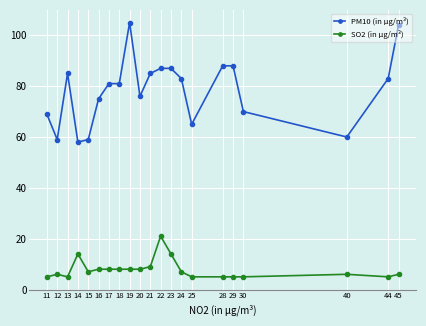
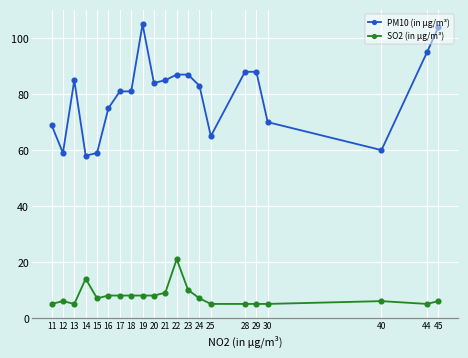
  {
    "PM10 (in μg/m³)": {
      "11": 69,
      "12": 59,
      "13": 85,
      "14": 58,
      "15": 59,
      "16": 75,
      "17": 81,
      "18": 81,
      "19": 105,
-     "20": 76,
+     "20": 84,
      "21": 85,
      "22": 87,
      "23": 87,
      "24": 83,
      "25": 65,
      "28": 88,
      "29": 88,
      "30": 70,
      "40": 60,
-     "44": 83
+     "44": 95
    },
    "SO2 (in μg/m³)": {
      "11": 5,
      "12": 6,
      "13": 5,
      "14": 14,
      "15": 7,
      "16": 8,
      "17": 8,
      "18": 8,
      "19": 8,
      "20": 8,
      "21": 9,
      "22": 21,
-     "23": 14,
+     "23": 10,
      "24": 7,
      "25": 5,
      "28": 5,
      "29": 5,
      "30": 5,
      "40": 6,
      "44": 5,
      "45": 6
    }
  }
